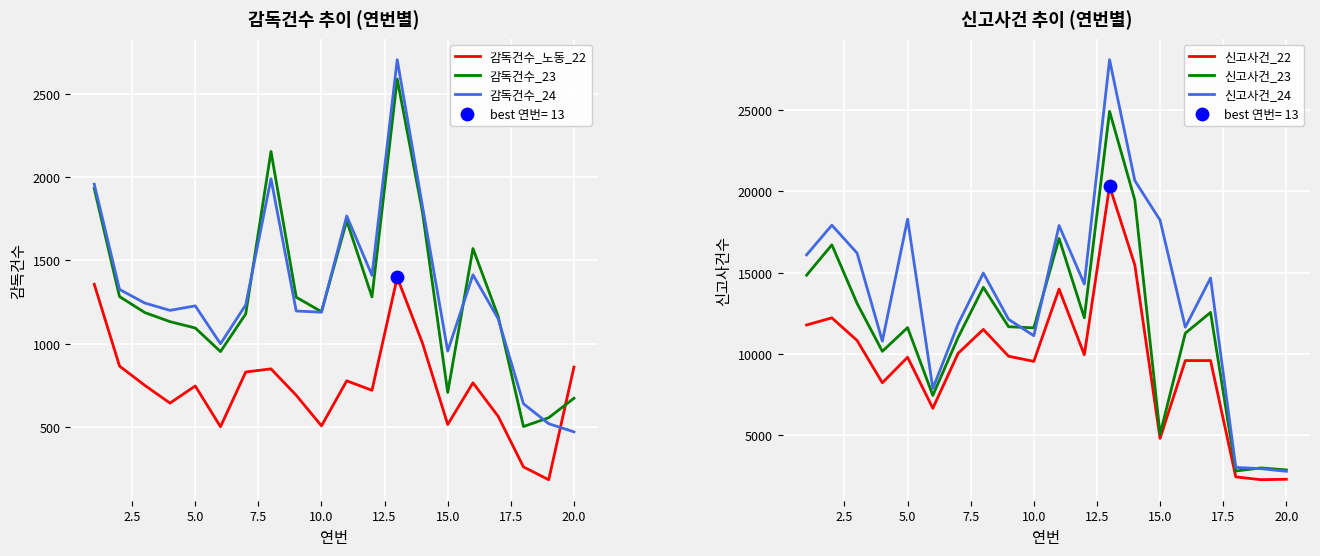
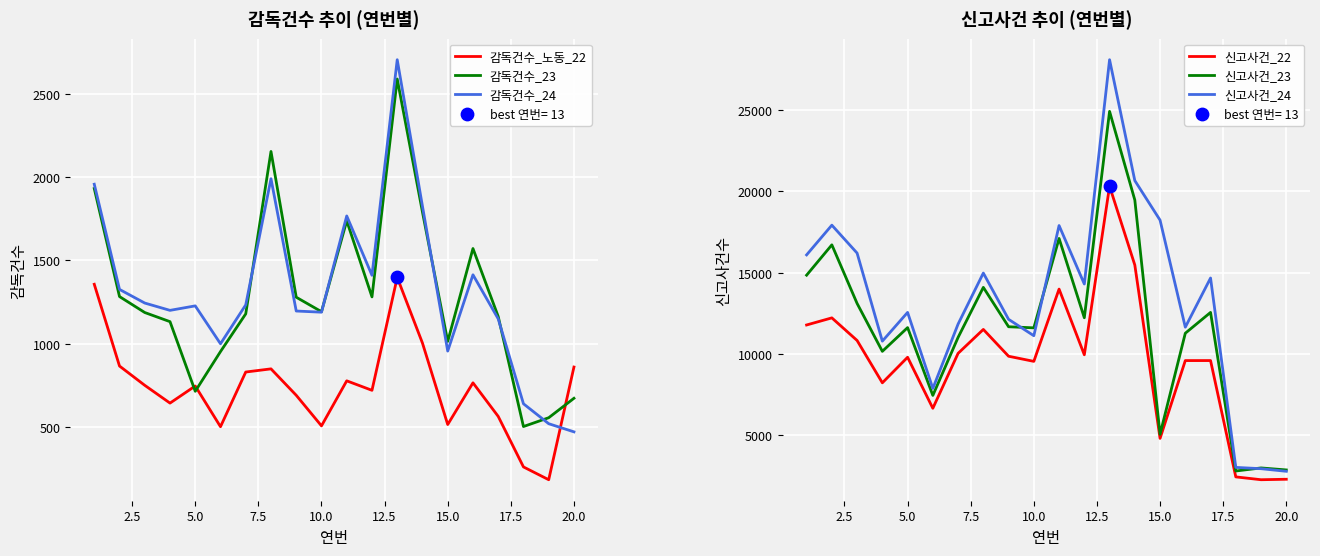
  {
    "감독건수 추이 (연번별)": {
      "감독건수_노동_22": {
        "5.0": 750,
        "10.0": 510,
        "15.0": 510,
        "20.0": 860
      },
      "감독건수_23": {
-       "5.0": 1090,
-       "15.0": 710,
+       "5.0": 710,
+       "15.0": 1010,
        "20.0": 670
      },
      "감독건수_24": {
        "5.0": 1230,
        "15.0": 960,
        "20.0": 470
      }
    },
    "신고사건 추이 (연번별)": {
      "신고사건_22": {
        "5.0": 9800,
        "10.0": 9600,
        "15.0": 4800,
        "20.0": 2300
      },
      "신고사건_23": {
        "5.0": 11600,
        "10.0": 11600,
        "15.0": 5100
      },
      "신고사건_24": {
-       "5.0": 18300,
+       "5.0": 12600,
        "10.0": 11100,
        "15.0": 18200
      }
    }
  }
